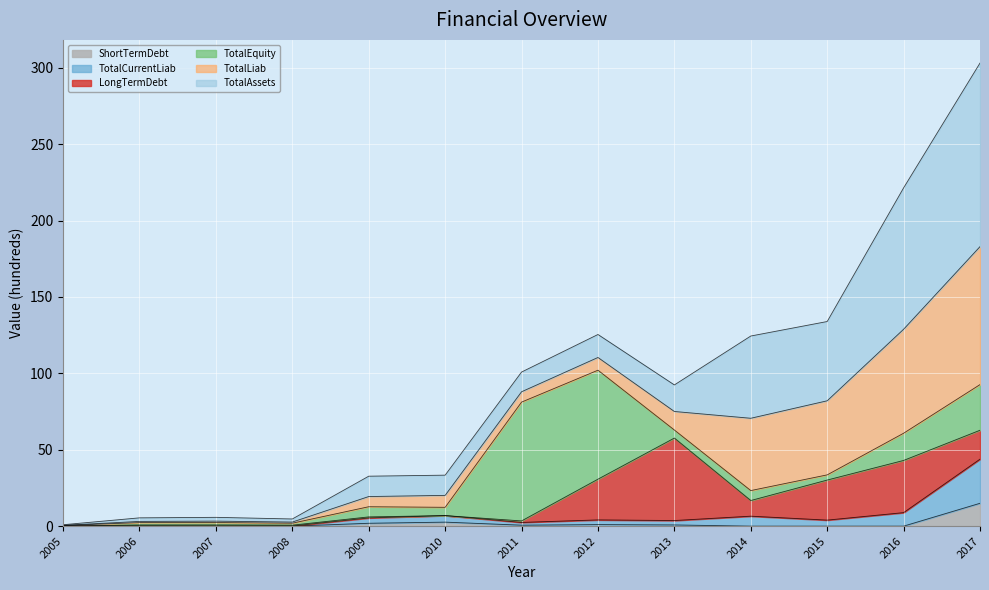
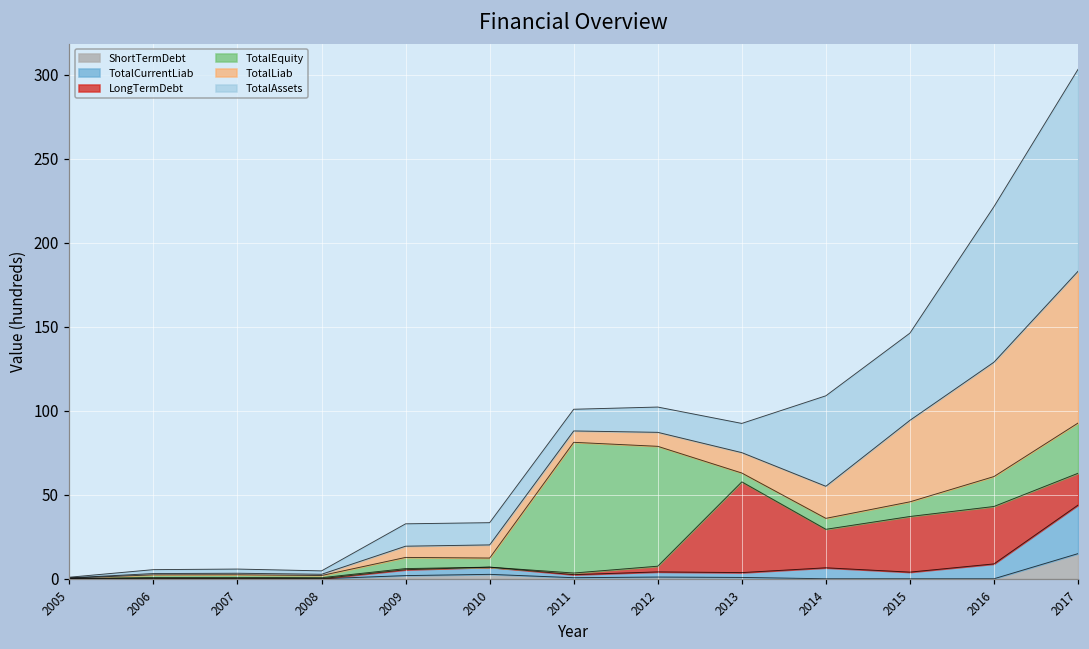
  {
    "LongTermDebt": {
-     "2012": 27,
+     "2012": 3,
      "2013": 54,
-     "2014": 10,
-     "2015": 26,
+     "2014": 23,
+     "2015": 33,
      "2016": 34,
      "2017": 19
    },
    "TotalEquity": {
      "2009": 7,
      "2010": 5,
      "2011": 78,
      "2012": 71,
      "2013": 5,
      "2014": 7,
-     "2015": 3,
+     "2015": 9,
      "2016": 18,
      "2017": 30
    },
    "TotalLiab": {
      "2009": 7,
      "2010": 8,
      "2011": 7,
      "2012": 8,
      "2013": 12,
-     "2014": 47,
+     "2014": 19,
      "2015": 48,
      "2016": 68,
      "2017": 90
    }
  }
